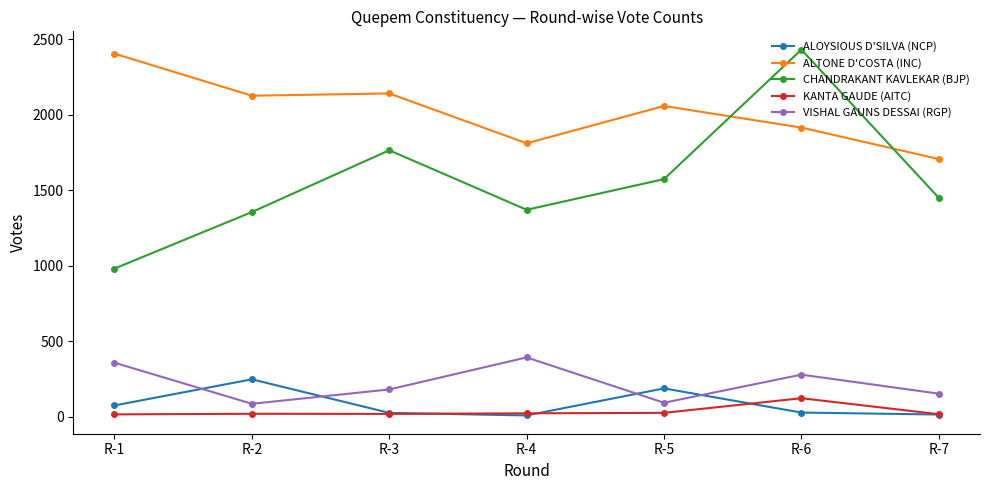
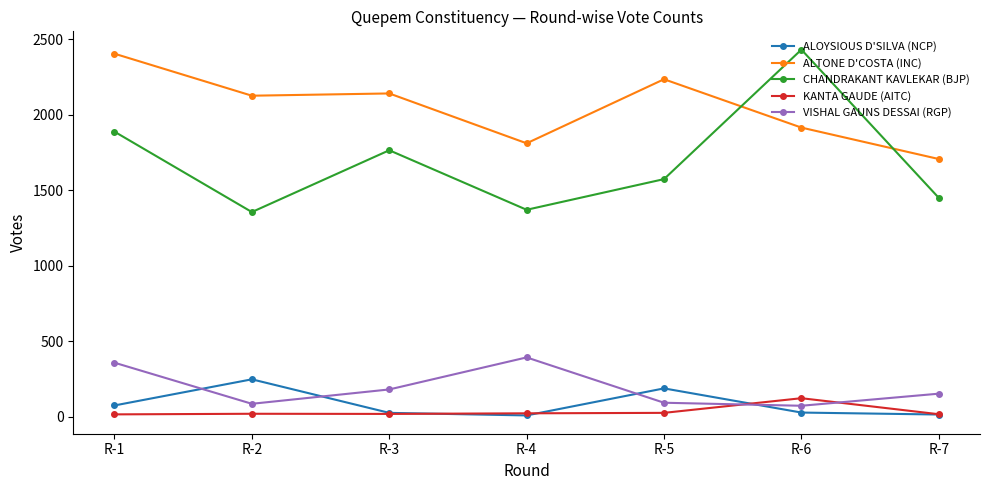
  {
    "ALOYSIOUS D'SILVA (NCP)": {
      "R-1": 80,
      "R-2": 250,
      "R-5": 190,
      "R-6": 30
    },
    "ALTONE D'COSTA (INC)": {
      "R-1": 2400,
      "R-2": 2130,
      "R-3": 2140,
      "R-4": 1810,
-     "R-5": 2060,
+     "R-5": 2230,
      "R-6": 1910,
      "R-7": 1710
    },
    "CHANDRAKANT KAVLEKAR (BJP)": {
-     "R-1": 980,
+     "R-1": 1890,
      "R-2": 1360,
      "R-3": 1760,
      "R-4": 1370,
      "R-5": 1570,
      "R-6": 2430,
      "R-7": 1450
    },
    "KANTA GAUDE (AITC)": {
      "R-1": 20,
      "R-2": 20,
      "R-5": 30,
      "R-6": 120
    },
    "VISHAL GAUNS DESSAI (RGP)": {
      "R-1": 360,
      "R-2": 90,
      "R-3": 180,
      "R-4": 390,
      "R-5": 90,
-     "R-6": 280,
+     "R-6": 70,
      "R-7": 150
    }
  }
